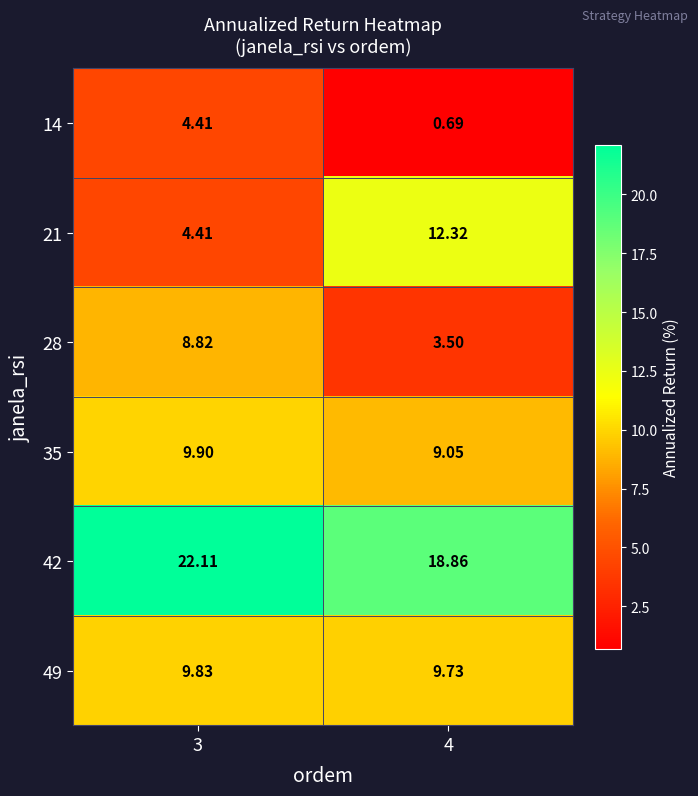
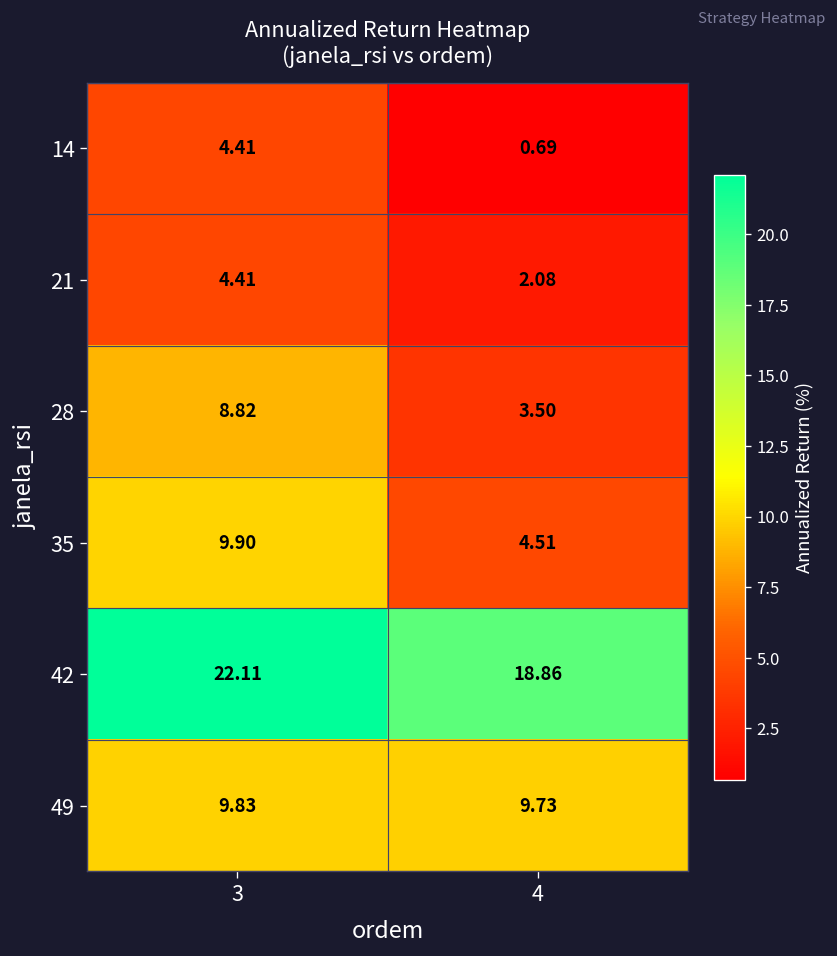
  {
    "14": {
      "3": 4.41,
      "4": 0.69
    },
    "21": {
      "3": 4.41,
-     "4": 12.32
+     "4": 2.08
    },
    "28": {
      "3": 8.82,
      "4": 3.50
    },
    "35": {
      "3": 9.90,
-     "4": 9.05
+     "4": 4.51
    },
    "42": {
      "3": 22.11,
      "4": 18.86
    },
    "49": {
      "3": 9.83,
      "4": 9.73
    }
  }
